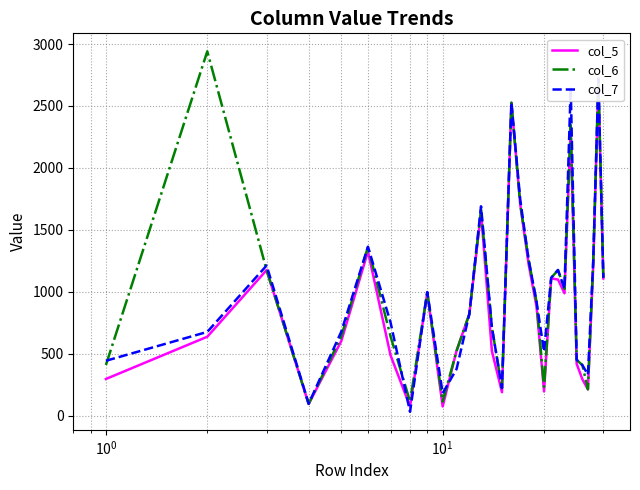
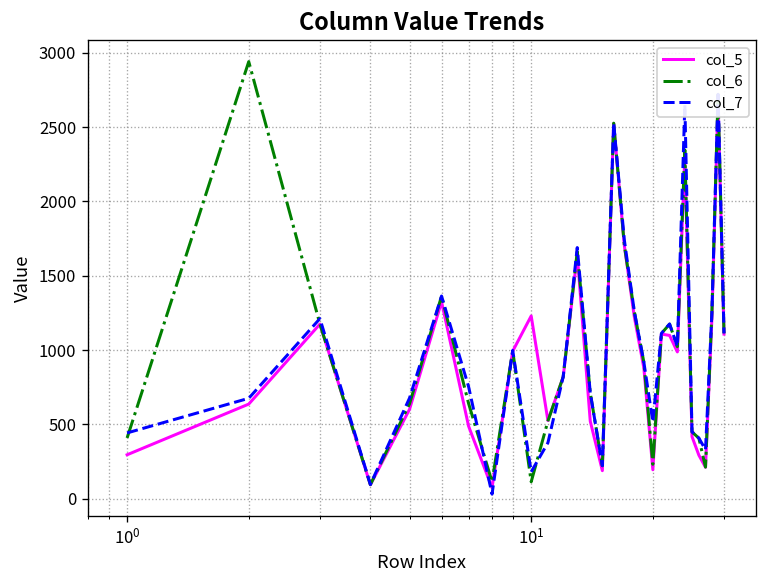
  {
    "col_5": {
      "10^0": 300,
-     "10^1": 70
+     "10^1": 1230
    },
    "col_6": {
      "10^0": 410,
      "10^1": 110
    },
    "col_7": {
      "10^0": 440,
      "10^1": 180
    }
  }
